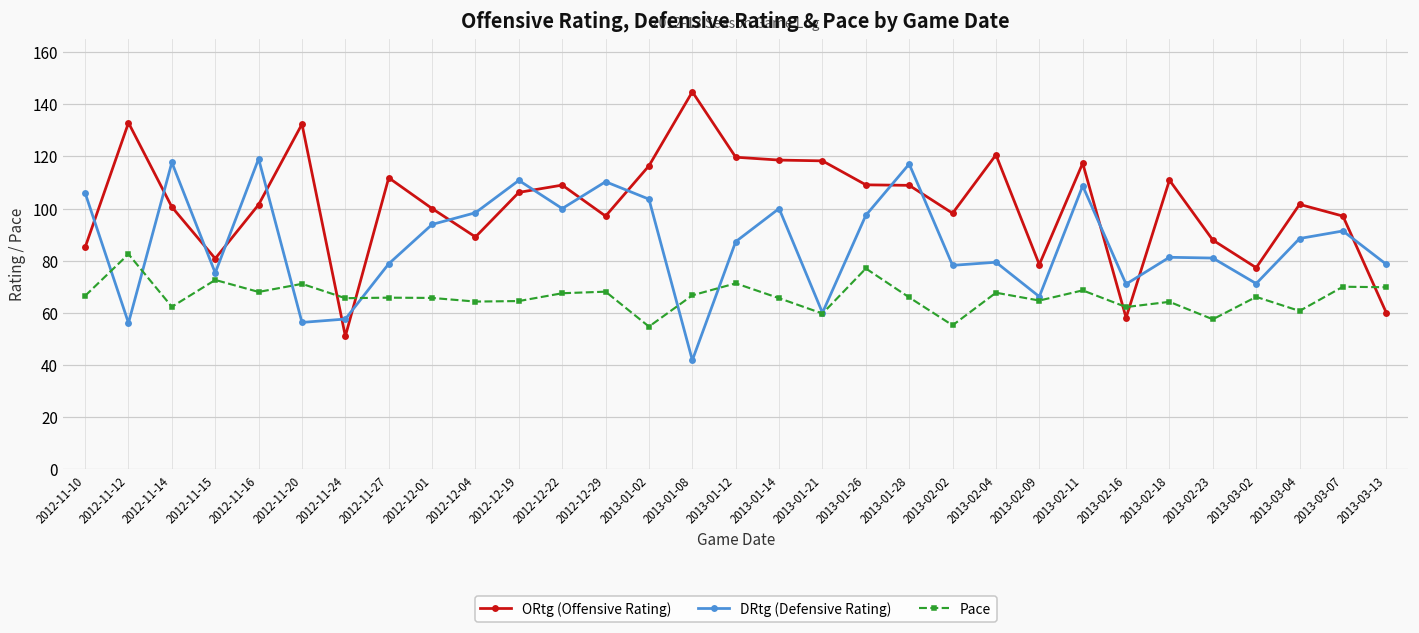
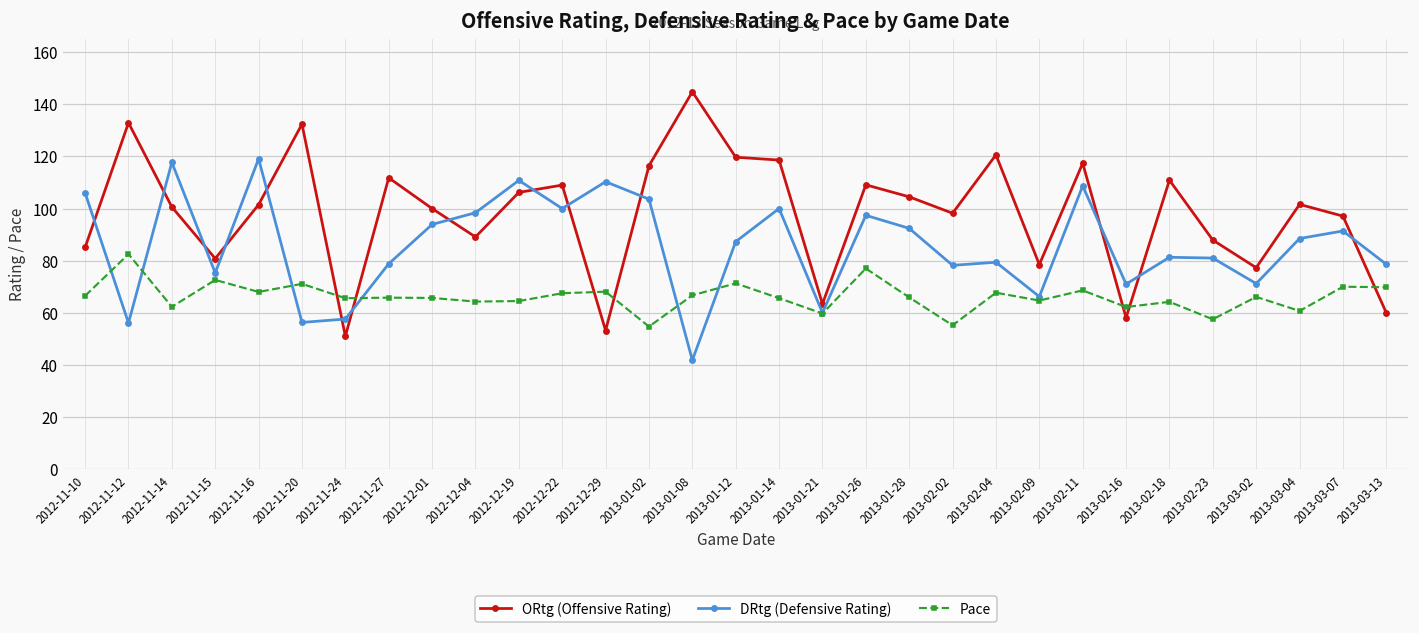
  {
    "ORtg (Offensive Rating)": {
      "2012-11-10": 85,
      "2012-11-12": 133,
      "2012-11-14": 101,
      "2012-11-15": 81,
      "2012-11-16": 102,
      "2012-11-20": 132,
      "2012-11-24": 51,
      "2012-11-27": 112,
      "2012-12-01": 100,
      "2012-12-04": 89,
      "2012-12-19": 106,
      "2012-12-22": 109,
-     "2012-12-29": 97,
+     "2012-12-29": 53,
      "2013-01-02": 116,
      "2013-01-08": 145,
      "2013-01-12": 120,
      "2013-01-14": 119,
-     "2013-01-21": 118,
+     "2013-01-21": 63,
      "2013-01-26": 109,
-     "2013-01-28": 109,
+     "2013-01-28": 105,
      "2013-02-02": 98,
      "2013-02-04": 121,
      "2013-02-09": 79,
      "2013-02-11": 117,
      "2013-02-16": 58,
      "2013-02-18": 111,
      "2013-02-23": 88,
      "2013-03-02": 77,
      "2013-03-04": 102,
      "2013-03-07": 97,
      "2013-03-13": 60
    },
    "DRtg (Defensive Rating)": {
      "2012-11-10": 106,
      "2012-11-12": 56,
      "2012-11-14": 118,
      "2012-11-15": 75,
      "2012-11-16": 119,
      "2012-11-20": 56,
      "2012-11-24": 58,
      "2012-11-27": 79,
      "2012-12-01": 94,
      "2012-12-04": 98,
      "2012-12-19": 111,
      "2012-12-22": 100,
      "2012-12-29": 110,
      "2013-01-02": 104,
      "2013-01-08": 42,
      "2013-01-12": 87,
      "2013-01-14": 100,
      "2013-01-26": 97,
-     "2013-01-28": 117,
+     "2013-01-28": 92,
      "2013-02-02": 78,
      "2013-02-04": 79,
      "2013-02-09": 66,
      "2013-02-11": 109,
      "2013-02-16": 71,
      "2013-02-18": 81,
      "2013-02-23": 81,
      "2013-03-02": 71,
      "2013-03-04": 89,
      "2013-03-07": 91,
      "2013-03-13": 79
    },
    "Pace": {
      "2012-11-10": 67,
      "2012-11-12": 83,
      "2012-11-14": 62,
      "2012-11-15": 73,
      "2012-11-16": 68,
      "2012-11-20": 71,
      "2012-11-24": 66,
      "2012-11-27": 66,
      "2012-12-01": 66,
      "2012-12-04": 64,
      "2012-12-19": 65,
      "2012-12-22": 68,
      "2012-12-29": 68,
      "2013-01-02": 55,
      "2013-01-08": 67,
      "2013-01-12": 71,
      "2013-01-14": 66,
      "2013-01-26": 77,
      "2013-01-28": 66,
      "2013-02-02": 55,
      "2013-02-04": 68,
      "2013-02-09": 65,
      "2013-02-11": 69,
      "2013-02-16": 62,
      "2013-02-18": 64,
      "2013-02-23": 58,
      "2013-03-02": 66,
      "2013-03-04": 61,
      "2013-03-07": 70,
      "2013-03-13": 70
    }
  }
